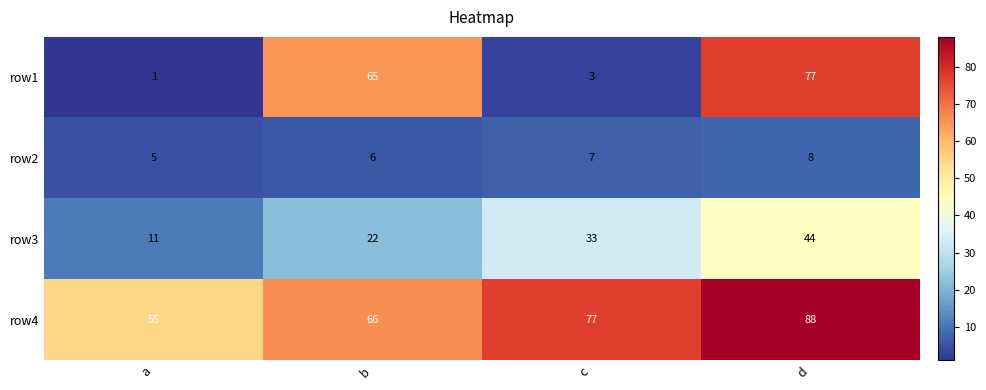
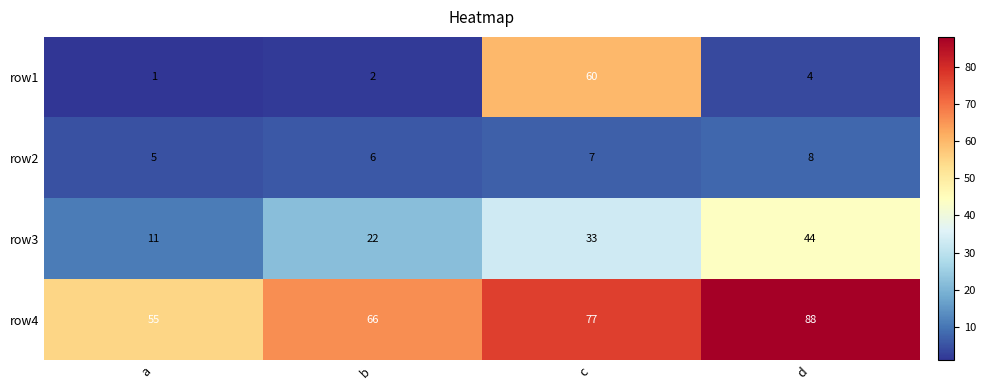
  {
    "row1": {
      "a": 1,
-     "b": 65,
-     "c": 3,
-     "d": 77
+     "b": 2,
+     "c": 60,
+     "d": 4
    },
    "row2": {
      "a": 5,
      "b": 6,
      "c": 7,
      "d": 8
    },
    "row3": {
      "a": 11,
      "b": 22,
      "c": 33,
      "d": 44
    },
    "row4": {
      "a": 55,
      "b": 66,
      "c": 77,
      "d": 88
    }
  }
